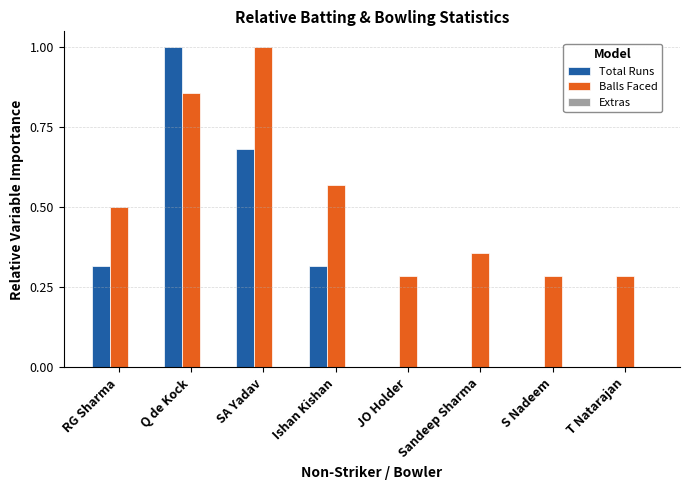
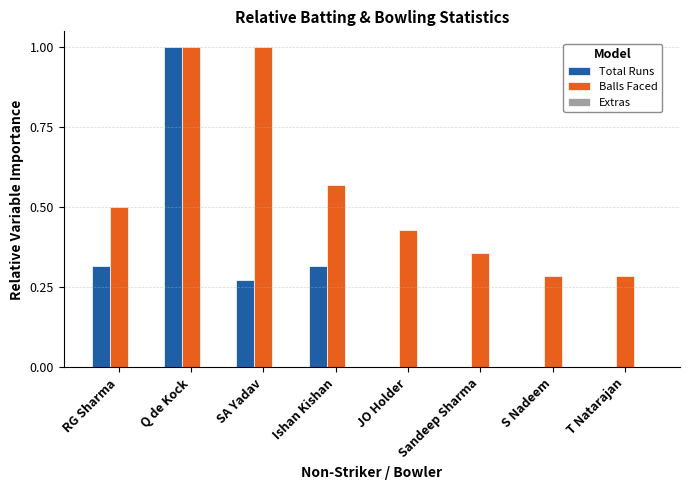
  {
    "Total Runs": {
      "RG Sharma": 0.32,
      "Q de Kock": 1.00,
-     "SA Yadav": 0.68,
+     "SA Yadav": 0.27,
      "Ishan Kishan": 0.32,
      "JO Holder": 0.00,
      "Sandeep Sharma": 0.00,
      "S Nadeem": 0.00,
      "T Natarajan": 0.00
    },
    "Balls Faced": {
      "RG Sharma": 0.50,
-     "Q de Kock": 0.86,
+     "Q de Kock": 1.00,
      "SA Yadav": 1.00,
      "Ishan Kishan": 0.57,
-     "JO Holder": 0.29,
+     "JO Holder": 0.43,
      "Sandeep Sharma": 0.36,
      "S Nadeem": 0.29,
      "T Natarajan": 0.29
    },
    "Extras": {
      "RG Sharma": 0.00,
      "Q de Kock": 0.00,
      "SA Yadav": 0.00,
      "Ishan Kishan": 0.00,
      "JO Holder": 0.00,
      "Sandeep Sharma": 0.00,
      "S Nadeem": 0.00,
      "T Natarajan": 0.00
    }
  }
